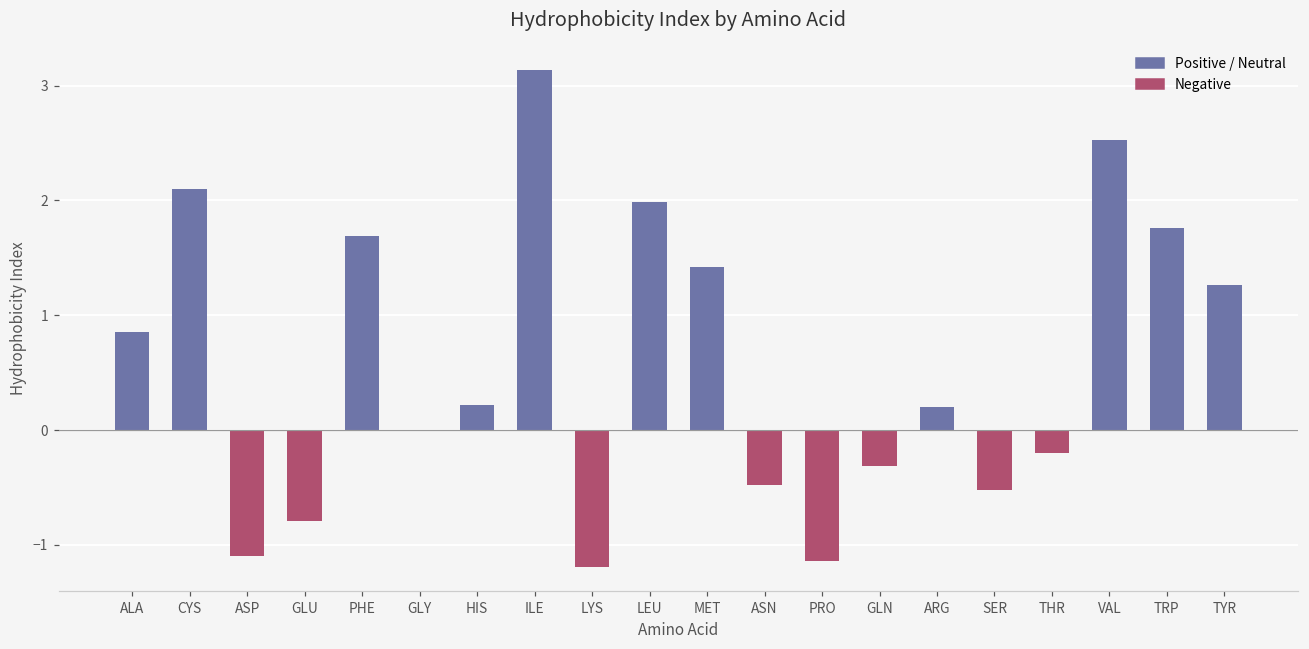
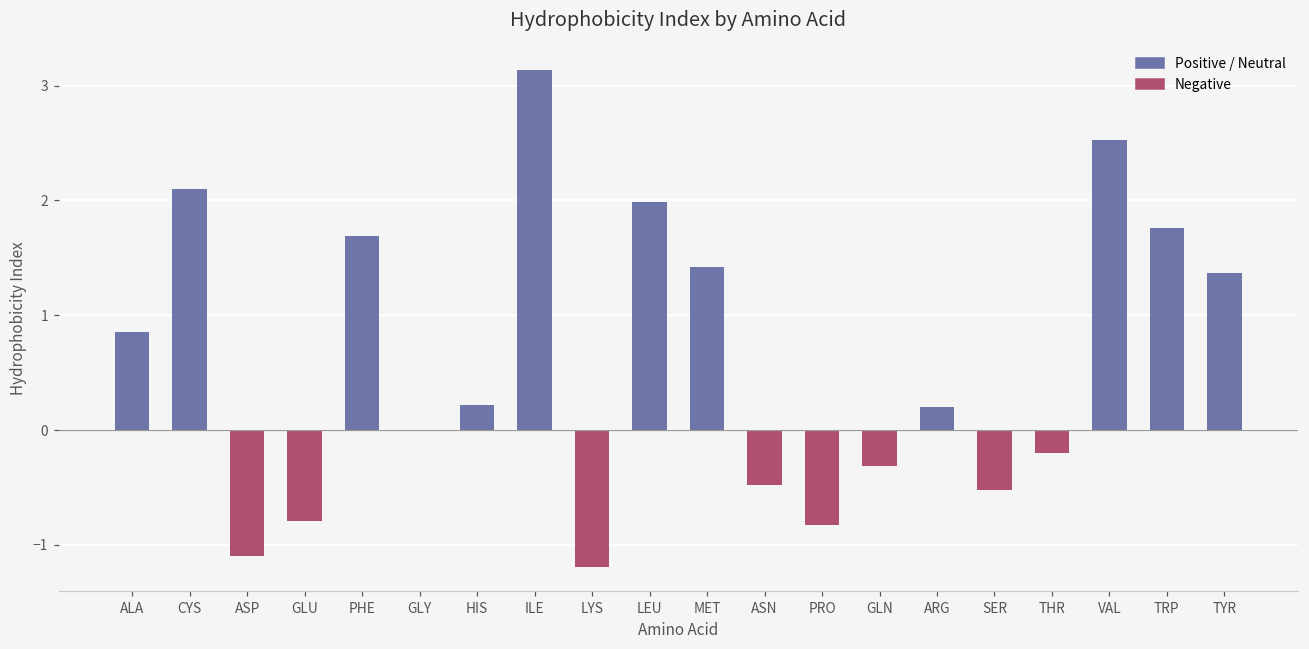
  {
    "ALA": 0.85,
    "CYS": 2.10,
    "ASP": -1.10,
    "GLU": -0.79,
    "PHE": 1.69,
    "GLY": 0.00,
    "HIS": 0.22,
    "ILE": 3.14,
    "LYS": -1.19,
    "LEU": 1.99,
    "MET": 1.42,
    "ASN": -0.48,
-   "PRO": -1.14,
+   "PRO": -0.83,
    "GLN": -0.31,
    "ARG": 0.20,
    "SER": -0.52,
    "THR": -0.20,
    "VAL": 2.53,
    "TRP": 1.76,
-   "TYR": 1.26
+   "TYR": 1.37
  }
